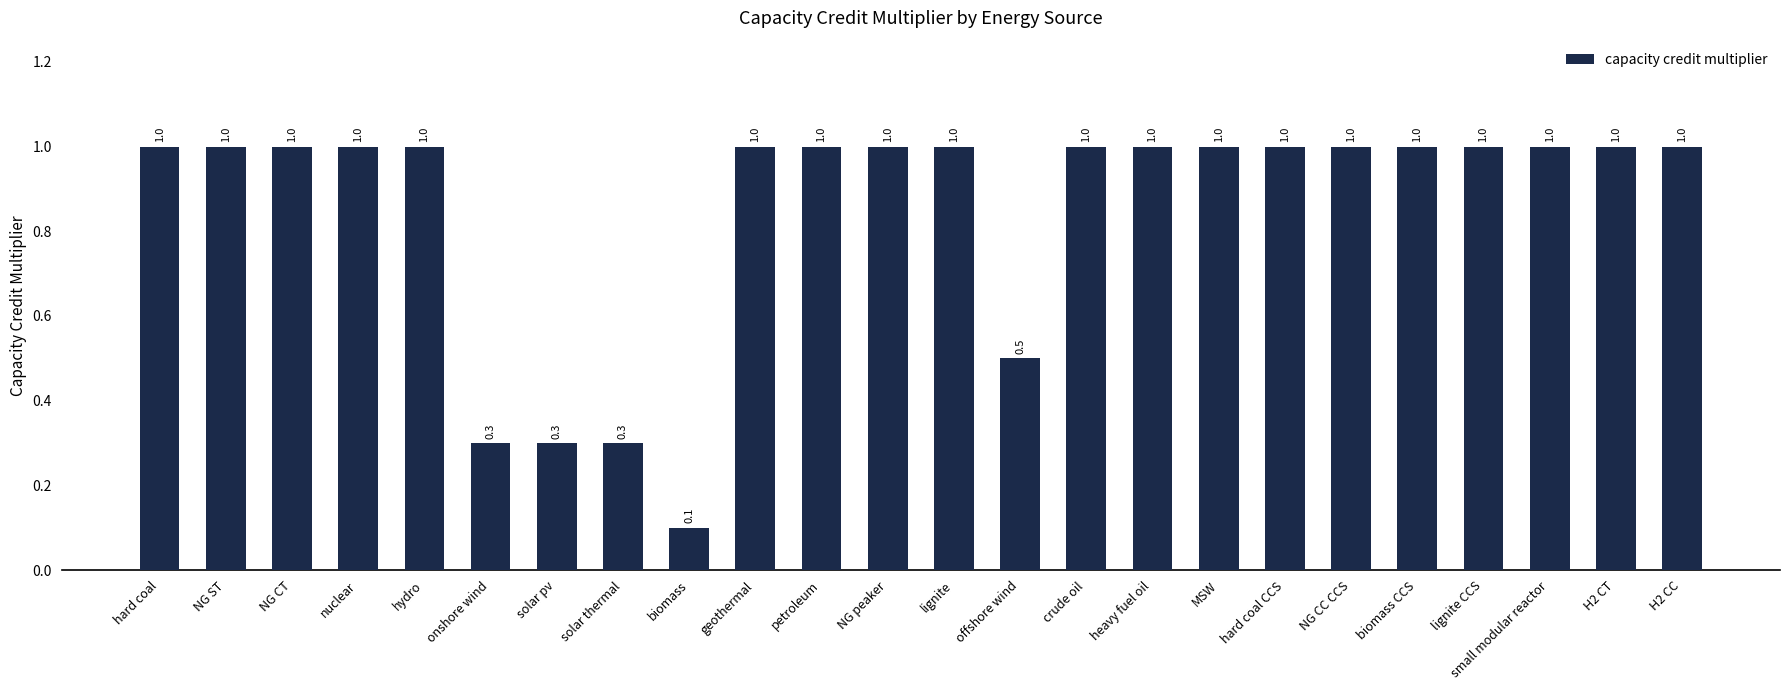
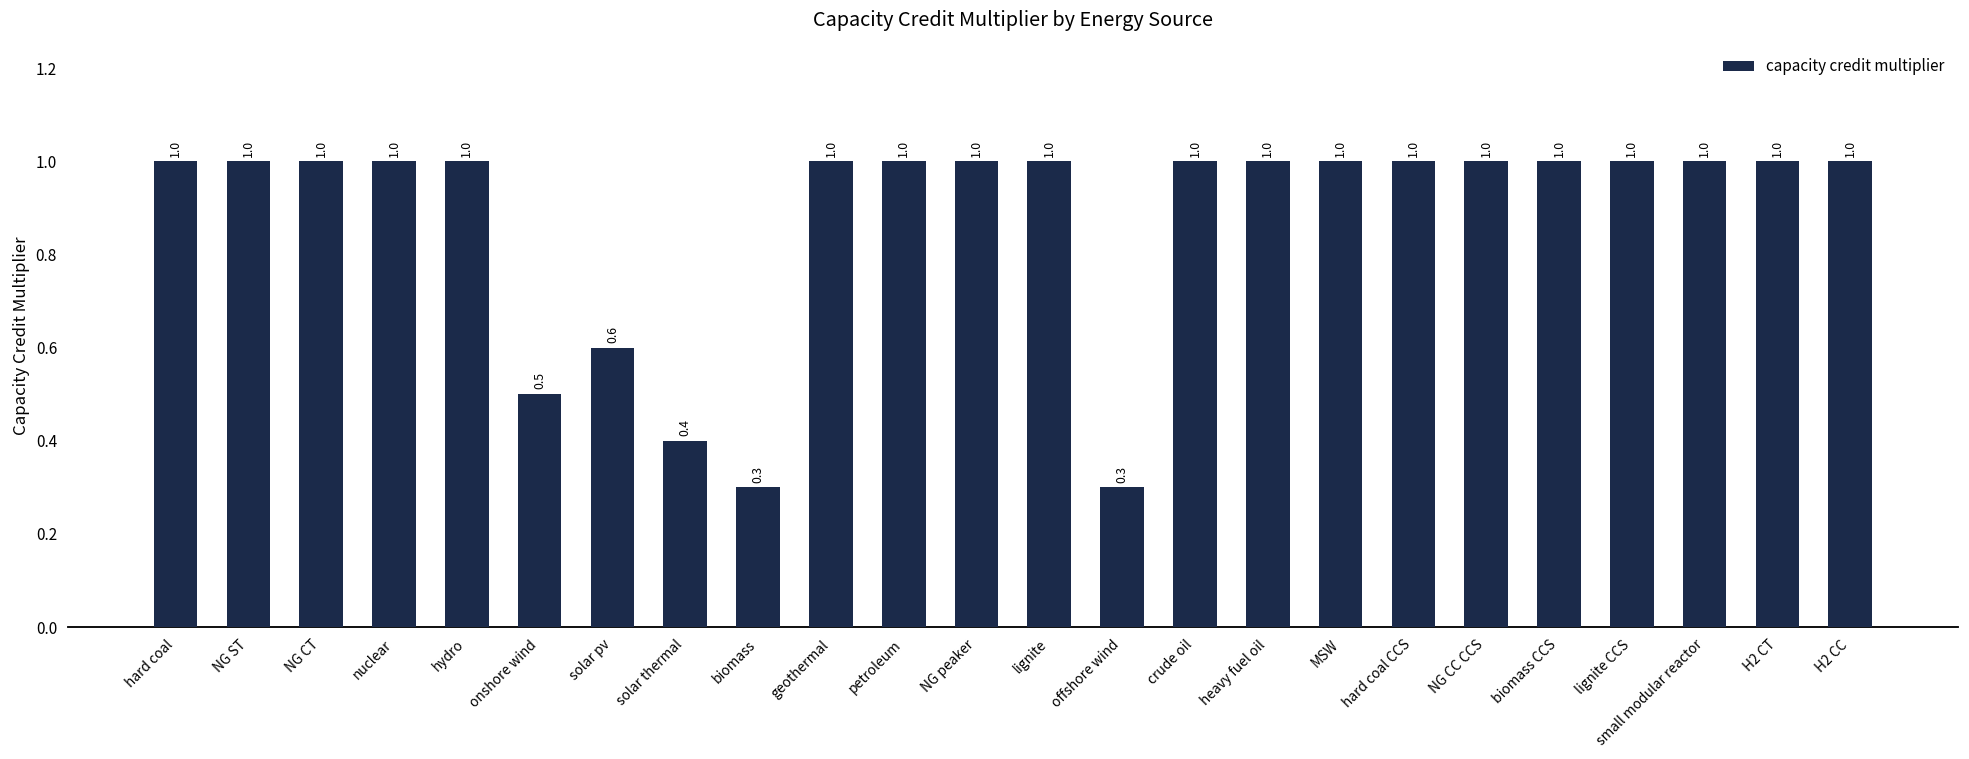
  {
    "hard coal": 1.0,
    "NG ST": 1.0,
    "NG CT": 1.0,
    "nuclear": 1.0,
    "hydro": 1.0,
-   "onshore wind": 0.3,
-   "solar pv": 0.3,
-   "solar thermal": 0.3,
-   "biomass": 0.1,
+   "onshore wind": 0.5,
+   "solar pv": 0.6,
+   "solar thermal": 0.4,
+   "biomass": 0.3,
    "geothermal": 1.0,
    "petroleum": 1.0,
    "NG peaker": 1.0,
    "lignite": 1.0,
-   "offshore wind": 0.5,
+   "offshore wind": 0.3,
    "crude oil": 1.0,
    "heavy fuel oil": 1.0,
    "MSW": 1.0,
    "hard coal CCS": 1.0,
    "NG CC CCS": 1.0,
    "biomass CCS": 1.0,
    "lignite CCS": 1.0,
    "small modular reactor": 1.0,
    "H2 CT": 1.0,
    "H2 CC": 1.0
  }
